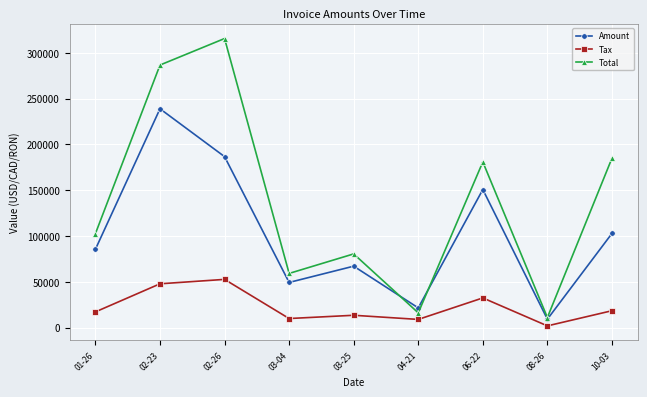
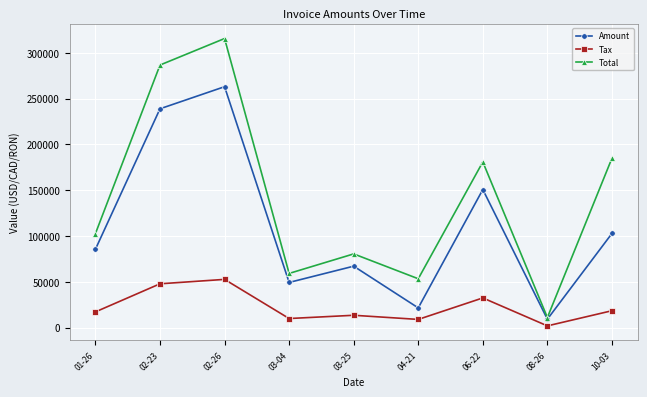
  {
    "Amount": {
      "01-26": 90000,
      "02-23": 240000,
-     "02-26": 190000,
+     "02-26": 260000,
      "03-04": 50000,
      "03-25": 70000,
      "04-21": 20000,
      "06-22": 150000,
      "10-03": 100000
    },
    "Tax": {
      "01-26": 20000,
      "02-23": 50000,
      "02-26": 50000,
      "03-04": 10000,
      "03-25": 10000,
      "04-21": 10000,
      "06-22": 30000,
      "08-26": 0,
      "10-03": 20000
    },
    "Total": {
      "01-26": 100000,
      "02-23": 290000,
      "02-26": 320000,
      "03-04": 60000,
      "03-25": 80000,
-     "04-21": 20000,
+     "04-21": 50000,
      "06-22": 180000,
      "10-03": 180000
    }
  }
